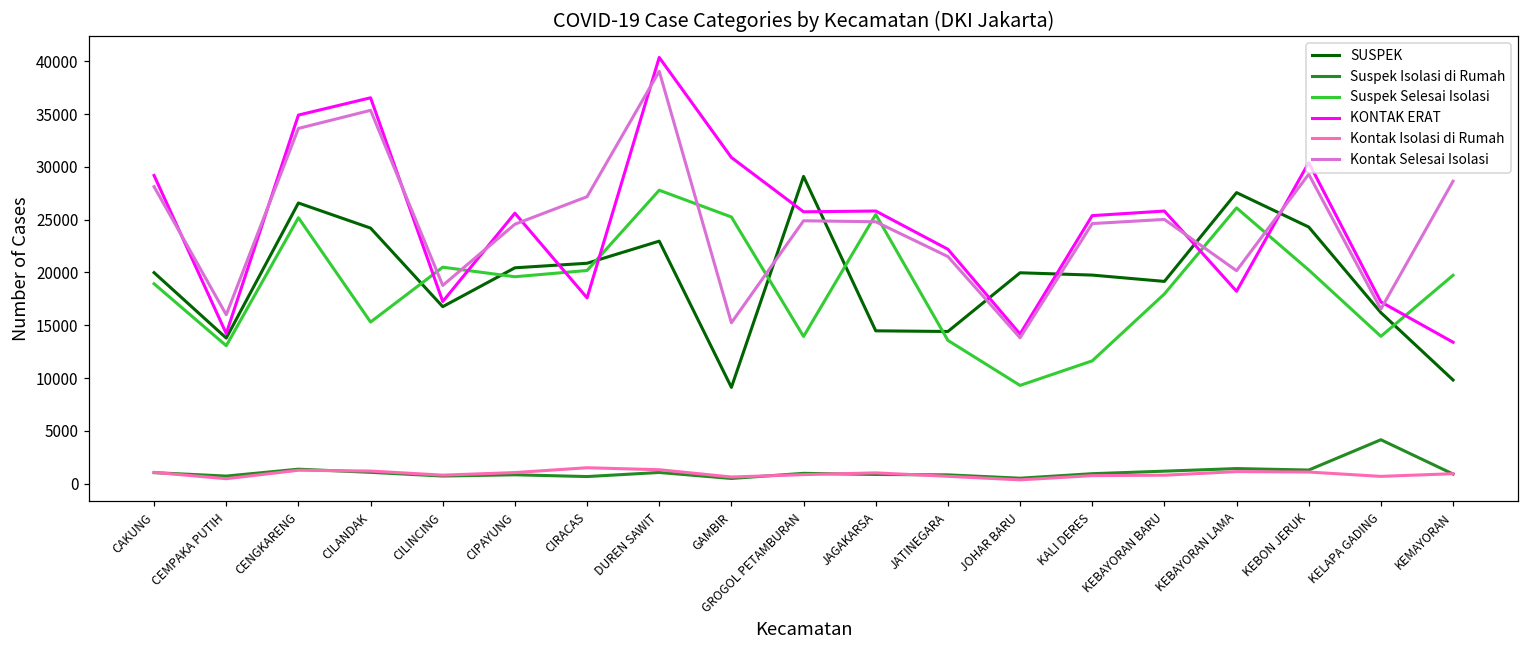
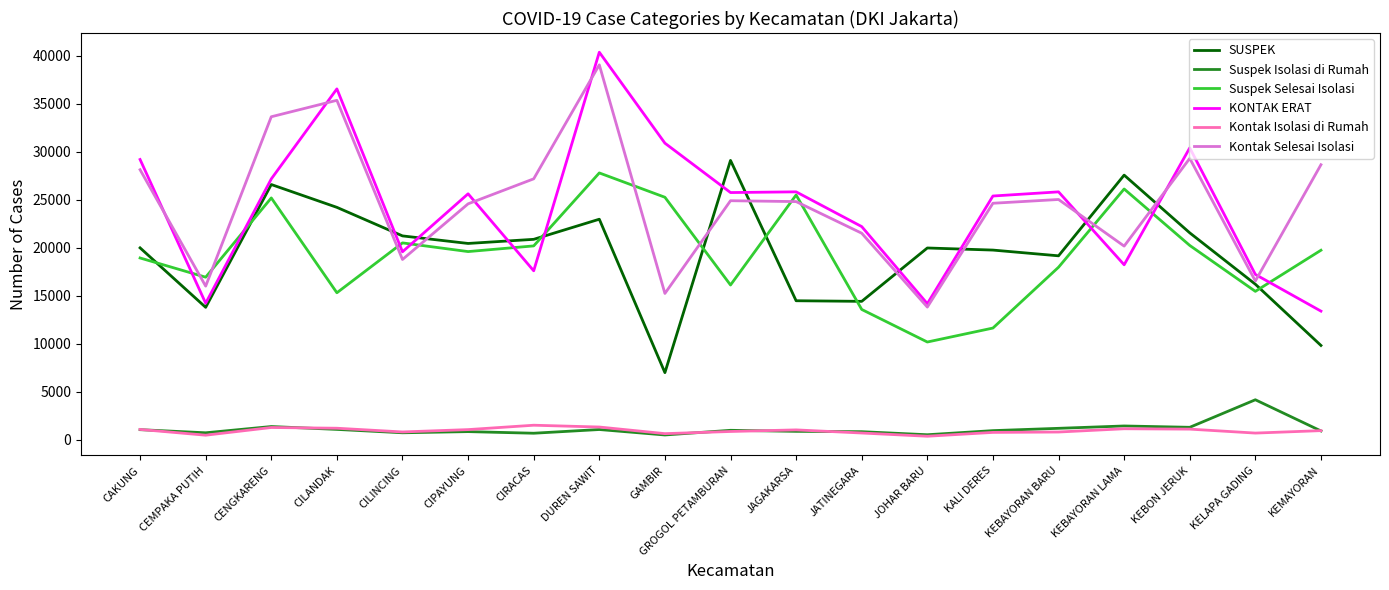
  {
    "SUSPEK": {
      "CAKUNG": 20000,
      "CEMPAKA PUTIH": 14000,
      "CENGKARENG": 27000,
      "CILANDAK": 24000,
-     "CILINCING": 17000,
+     "CILINCING": 21000,
      "CIPAYUNG": 20000,
      "CIRACAS": 21000,
      "DUREN SAWIT": 23000,
-     "GAMBIR": 9000,
+     "GAMBIR": 7000,
      "GROGOL PETAMBURAN": 29000,
      "JAGAKARSA": 14000,
      "JATINEGARA": 14000,
      "JOHAR BARU": 20000,
      "KALI DERES": 20000,
      "KEBAYORAN BARU": 19000,
      "KEBAYORAN LAMA": 28000,
-     "KEBON JERUK": 24000,
+     "KEBON JERUK": 22000,
      "KELAPA GADING": 16000,
      "KEMAYORAN": 10000
    },
    "Suspek Isolasi di Rumah": {
      "CIRACAS": 1000,
      "KEBAYORAN BARU": 1000,
      "KEBAYORAN LAMA": 1000,
      "KELAPA GADING": 4000
    },
    "Suspek Selesai Isolasi": {
      "CAKUNG": 19000,
-     "CEMPAKA PUTIH": 13000,
+     "CEMPAKA PUTIH": 17000,
      "CENGKARENG": 25000,
      "CILANDAK": 15000,
      "CILINCING": 20000,
      "CIPAYUNG": 20000,
      "CIRACAS": 20000,
      "DUREN SAWIT": 28000,
      "GAMBIR": 25000,
-     "GROGOL PETAMBURAN": 14000,
+     "GROGOL PETAMBURAN": 16000,
      "JAGAKARSA": 25000,
      "JATINEGARA": 14000,
-     "JOHAR BARU": 9000,
+     "JOHAR BARU": 10000,
      "KALI DERES": 12000,
      "KEBAYORAN BARU": 18000,
      "KEBAYORAN LAMA": 26000,
      "KEBON JERUK": 20000,
-     "KELAPA GADING": 14000,
+     "KELAPA GADING": 15000,
      "KEMAYORAN": 20000
    },
    "KONTAK ERAT": {
      "CAKUNG": 29000,
      "CEMPAKA PUTIH": 14000,
-     "CENGKARENG": 35000,
+     "CENGKARENG": 27000,
      "CILANDAK": 37000,
-     "CILINCING": 17000,
+     "CILINCING": 20000,
      "CIPAYUNG": 26000,
      "CIRACAS": 18000,
      "DUREN SAWIT": 40000,
      "GAMBIR": 31000,
      "GROGOL PETAMBURAN": 26000,
      "JAGAKARSA": 26000,
      "JATINEGARA": 22000,
      "JOHAR BARU": 14000,
      "KALI DERES": 25000,
      "KEBAYORAN BARU": 26000,
      "KEBAYORAN LAMA": 18000,
      "KELAPA GADING": 17000,
      "KEMAYORAN": 13000
    }
  }
